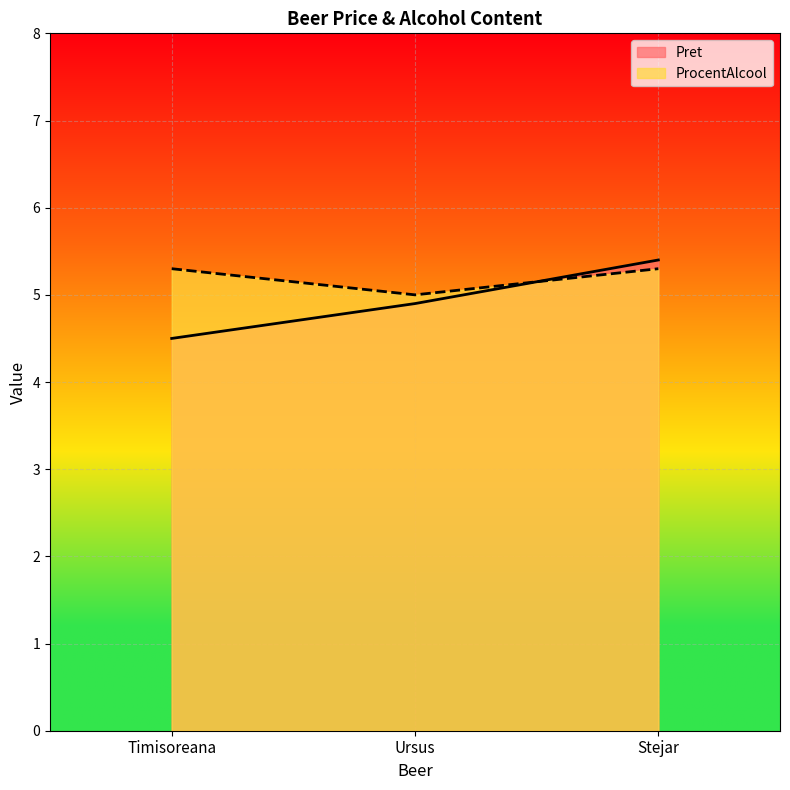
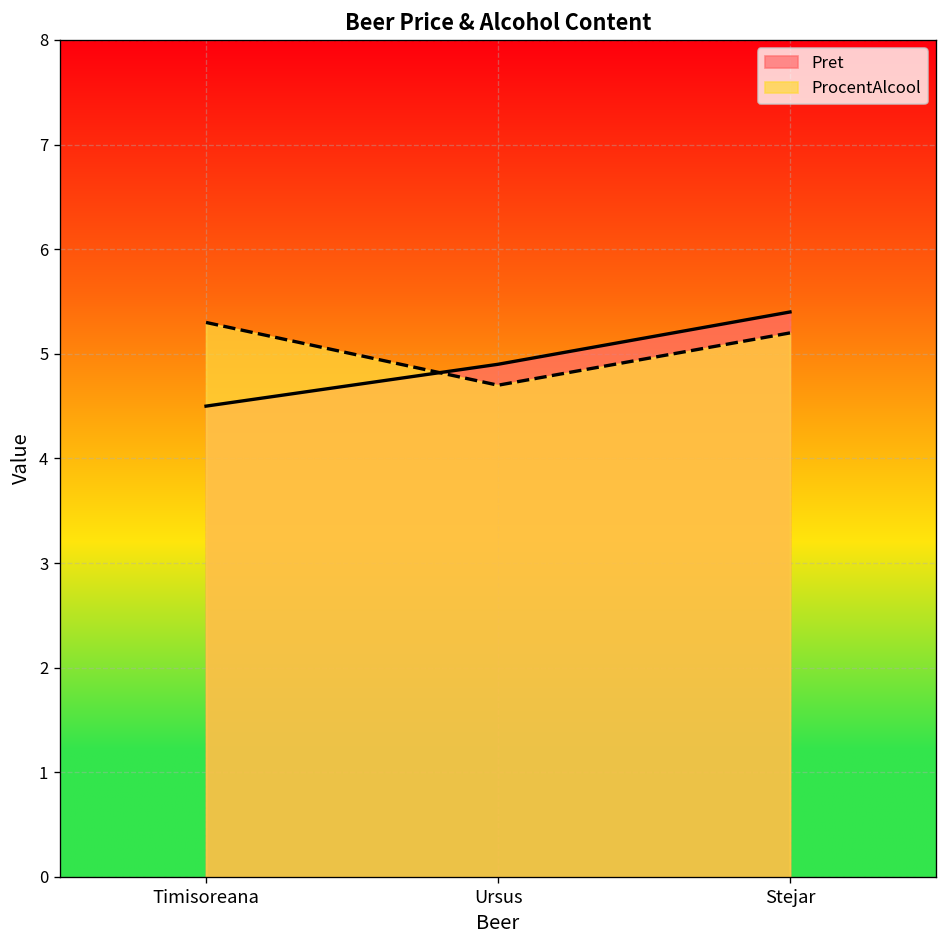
  {
    "Pret": {
      "Timisoreana": 4.5,
      "Ursus": 4.9,
      "Stejar": 5.4
    },
    "ProcentAlcool": {
      "Timisoreana": 5.3,
-     "Ursus": 5.0,
-     "Stejar": 5.3
+     "Ursus": 4.7,
+     "Stejar": 5.2
    }
  }
